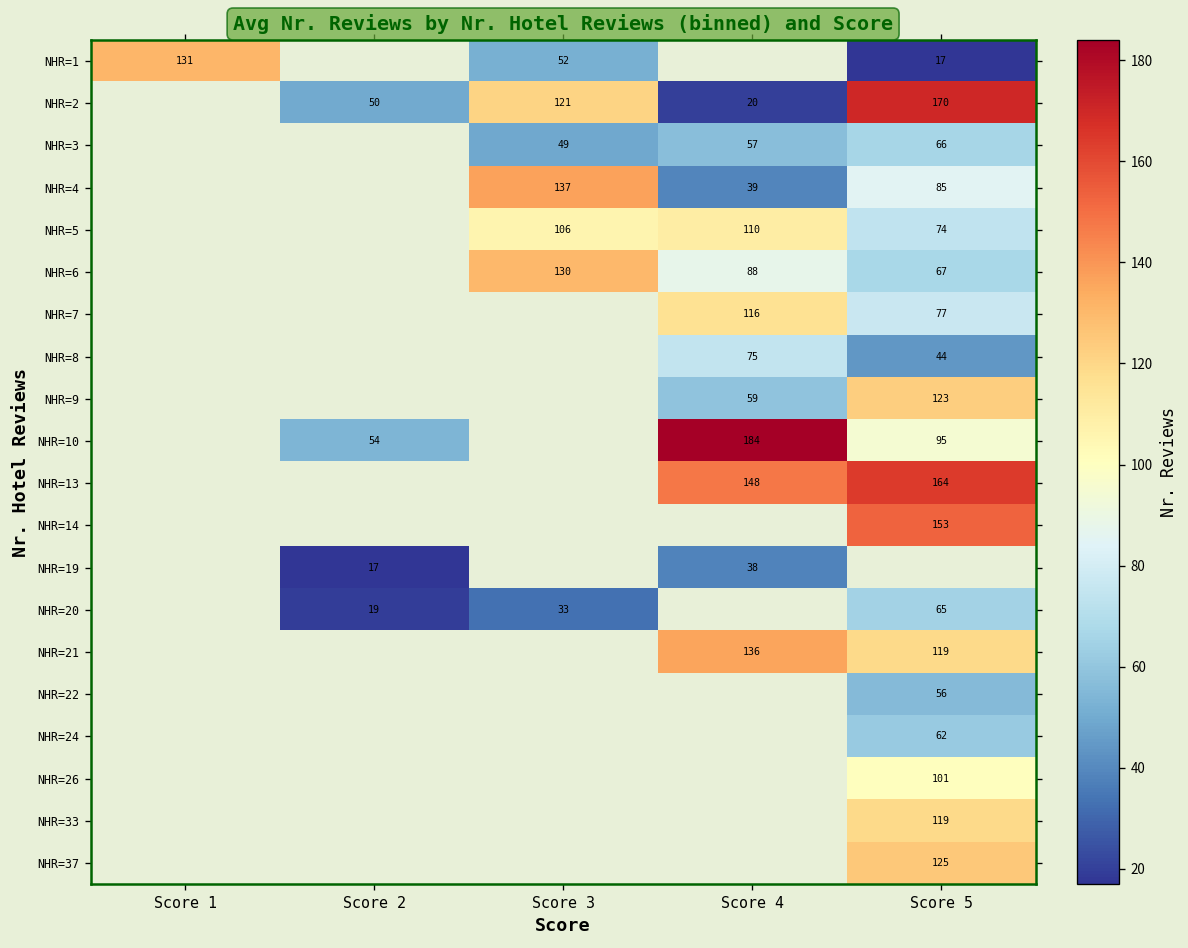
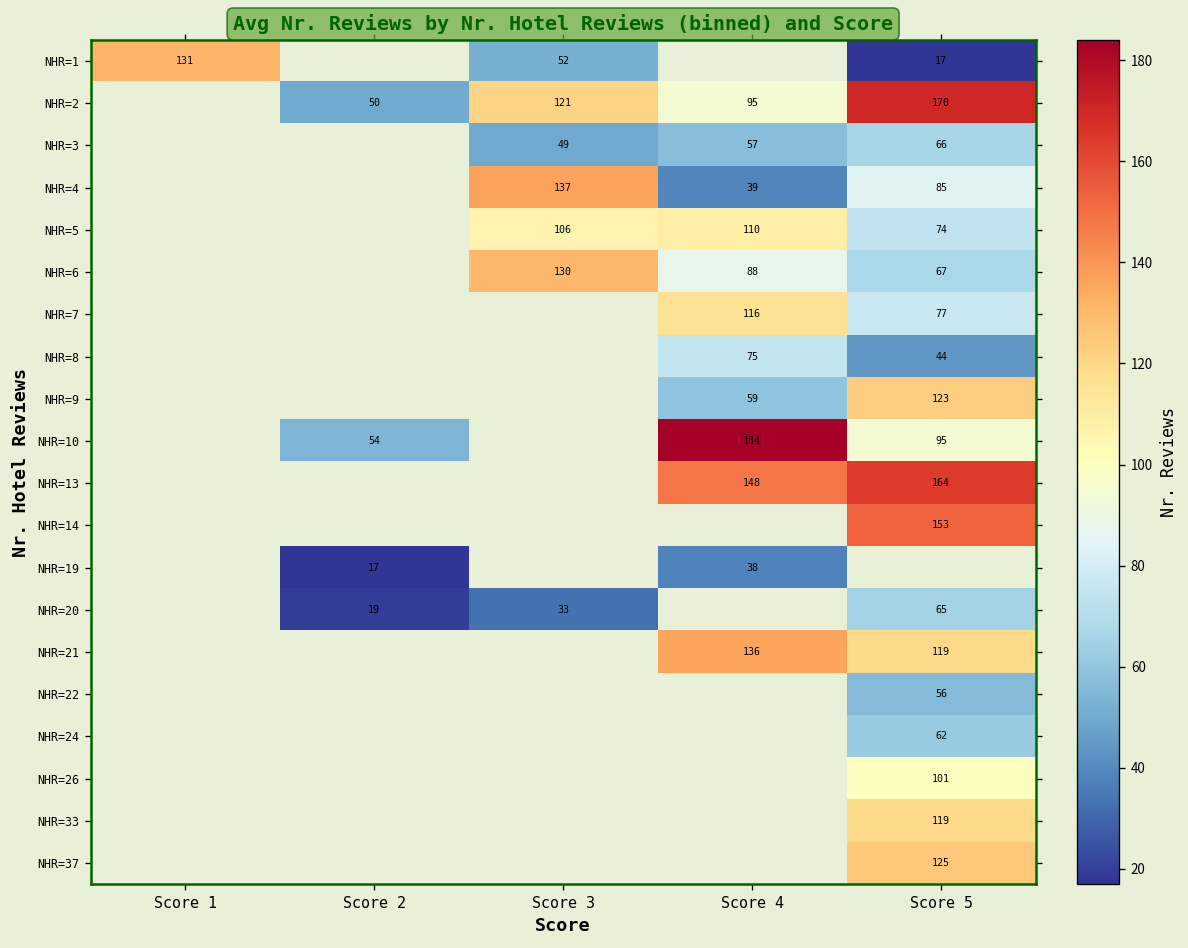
  {
    "NHR=1": {
      "Score 1": 131,
      "Score 3": 52,
      "Score 5": 17
    },
    "NHR=2": {
      "Score 2": 50,
      "Score 3": 121,
-     "Score 4": 20,
+     "Score 4": 95,
      "Score 5": 170
    },
    "NHR=3": {
      "Score 3": 49,
      "Score 4": 57,
      "Score 5": 66
    },
    "NHR=4": {
      "Score 3": 137,
      "Score 4": 39,
      "Score 5": 85
    },
    "NHR=5": {
      "Score 3": 106,
      "Score 4": 110,
      "Score 5": 74
    },
    "NHR=6": {
      "Score 3": 130,
      "Score 4": 88,
      "Score 5": 67
    },
    "NHR=7": {
      "Score 4": 116,
      "Score 5": 77
    },
    "NHR=8": {
      "Score 4": 75,
      "Score 5": 44
    },
    "NHR=9": {
      "Score 4": 59,
      "Score 5": 123
    },
    "NHR=10": {
      "Score 2": 54,
      "Score 4": 184,
      "Score 5": 95
    },
    "NHR=13": {
      "Score 4": 148,
      "Score 5": 164
    },
    "NHR=14": {
      "Score 5": 153
    },
    "NHR=19": {
      "Score 2": 17,
      "Score 4": 38
    },
    "NHR=20": {
      "Score 2": 19,
      "Score 3": 33,
      "Score 5": 65
    },
    "NHR=21": {
      "Score 4": 136,
      "Score 5": 119
    },
    "NHR=22": {
      "Score 5": 56
    },
    "NHR=24": {
      "Score 5": 62
    },
    "NHR=26": {
      "Score 5": 101
    },
    "NHR=33": {
      "Score 5": 119
    },
    "NHR=37": {
      "Score 5": 125
    }
  }
